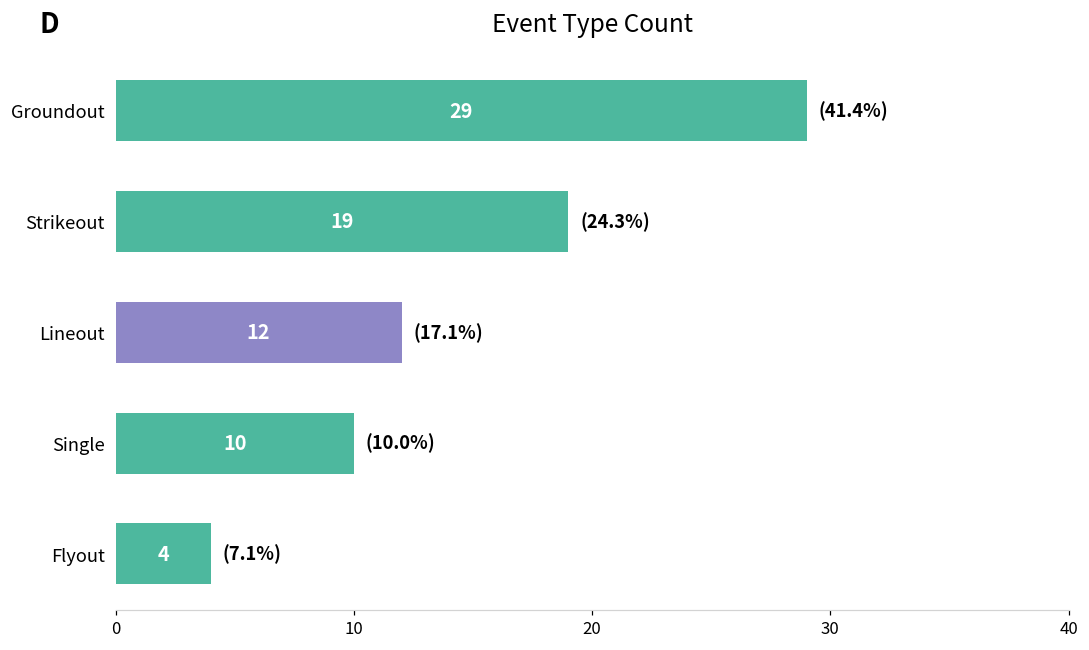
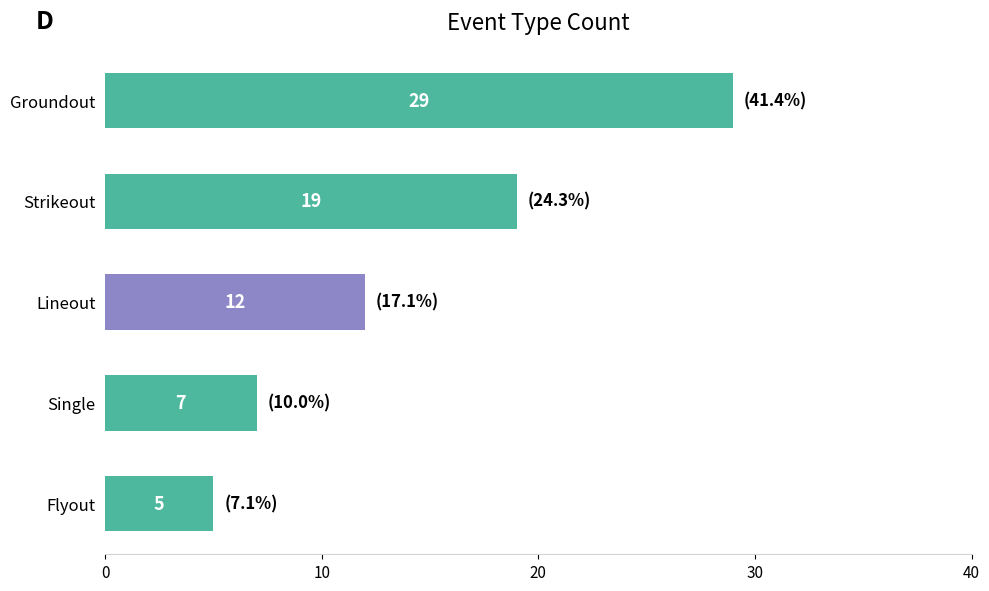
  {
    "Groundout": 29,
    "Strikeout": 19,
    "Lineout": 12,
-   "Single": 10,
-   "Flyout": 4
+   "Single": 7,
+   "Flyout": 5
  }
